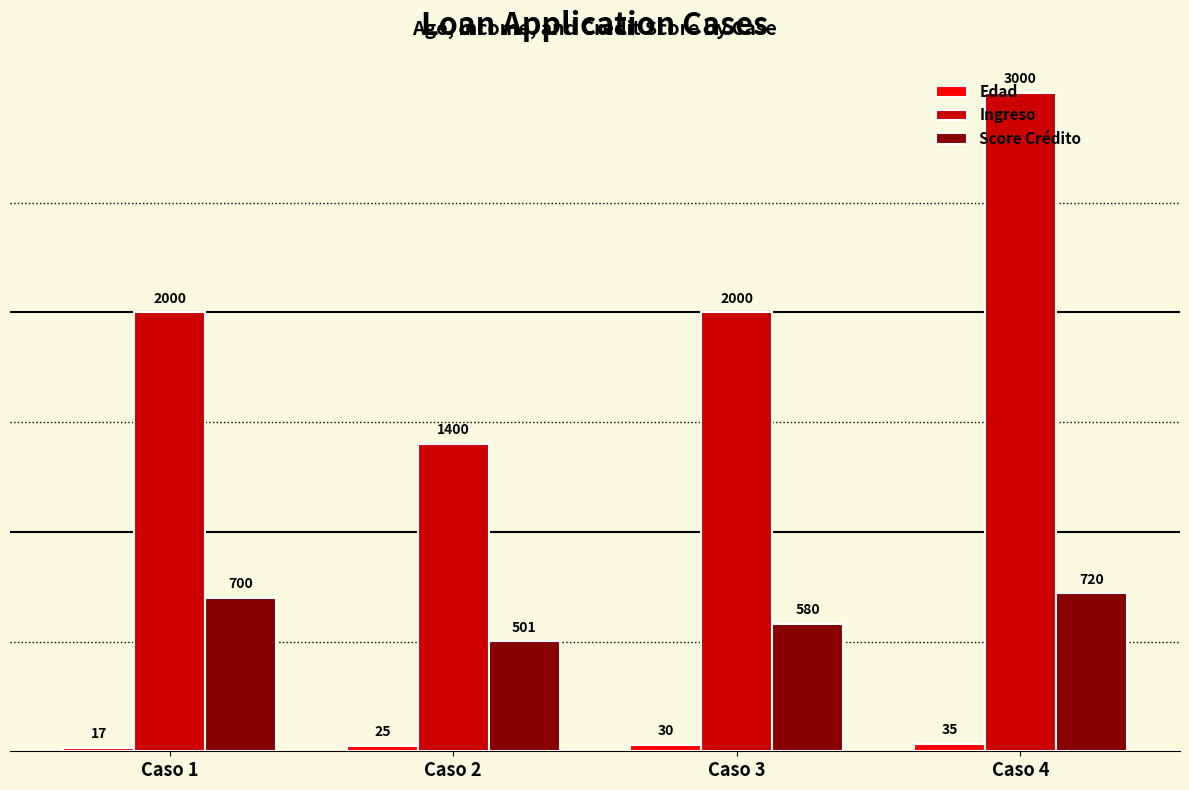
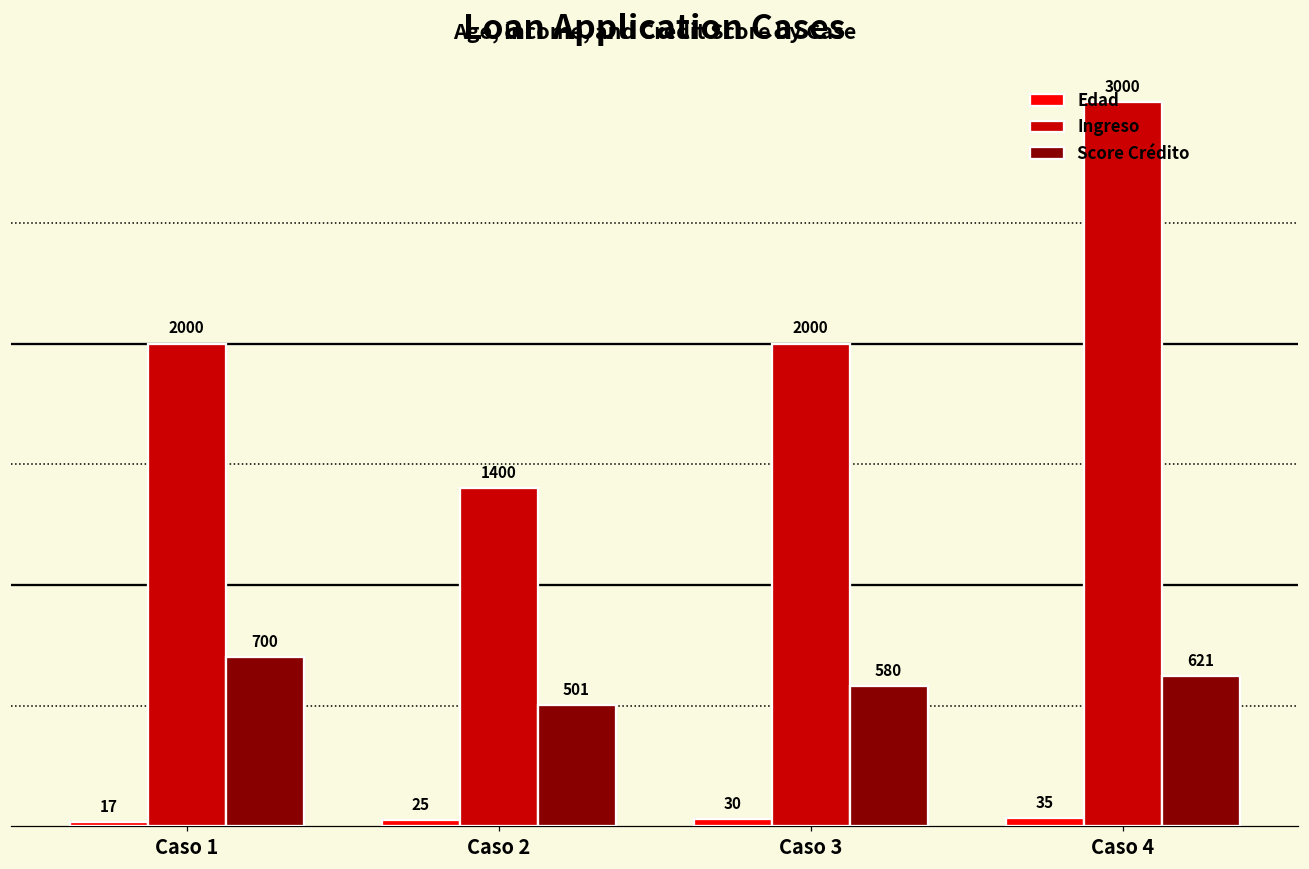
  {
    "Score Crédito": {
      "Caso 1": 700,
      "Caso 2": 501,
      "Caso 3": 580,
-     "Caso 4": 720
+     "Caso 4": 621
    }
  }
